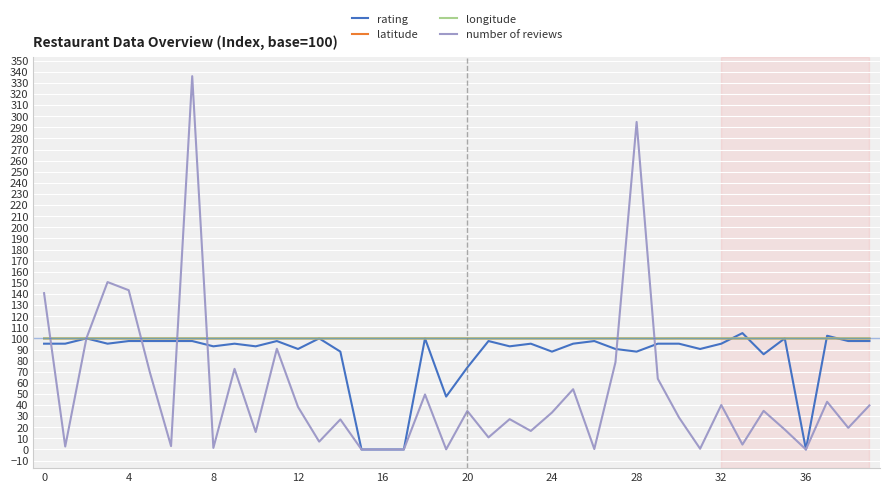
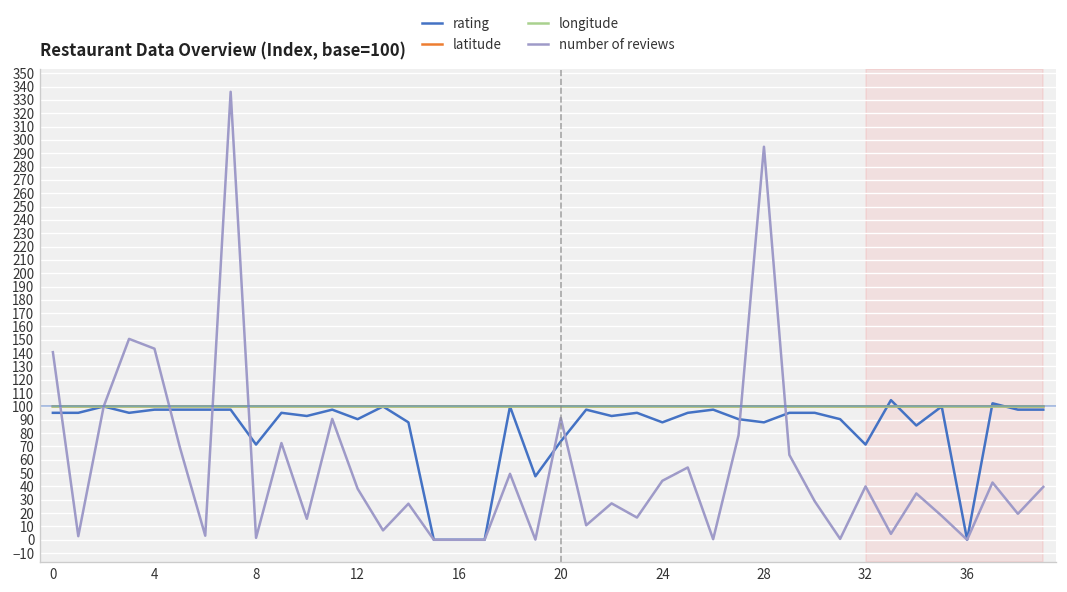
  {
    "rating": {
      "0": 95,
      "4": 98,
-     "8": 93,
+     "8": 71,
      "12": 90,
      "20": 74,
      "24": 88,
      "28": 88,
-     "32": 95
+     "32": 71
    },
    "longitude": {
      "0": 100,
      "4": 100,
      "8": 100,
      "12": 100,
      "16": 100,
      "20": 100,
      "24": 100,
      "28": 100,
      "32": 100,
      "36": 100
    },
    "number of reviews": {
      "0": 141,
      "4": 143,
      "8": 1,
      "12": 38,
-     "20": 35,
-     "24": 33,
+     "20": 91,
+     "24": 44,
      "28": 295,
      "32": 40
    }
  }
